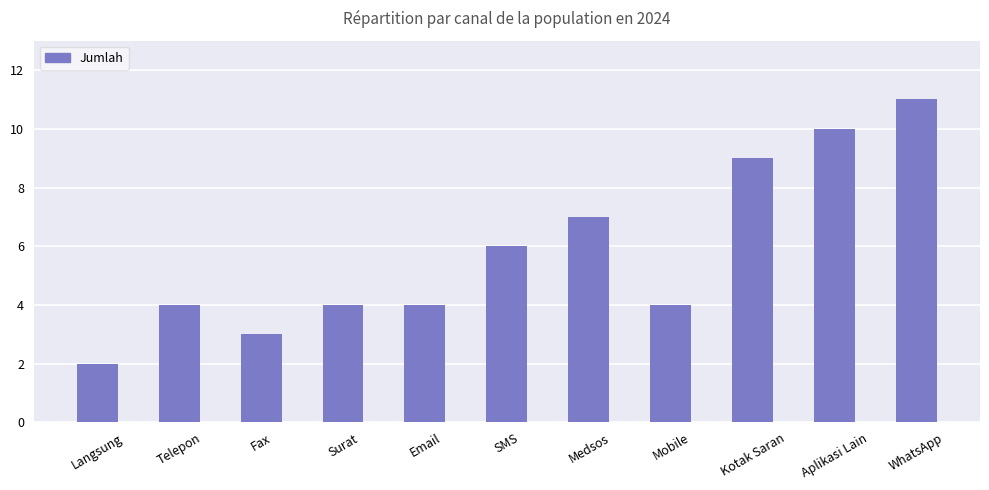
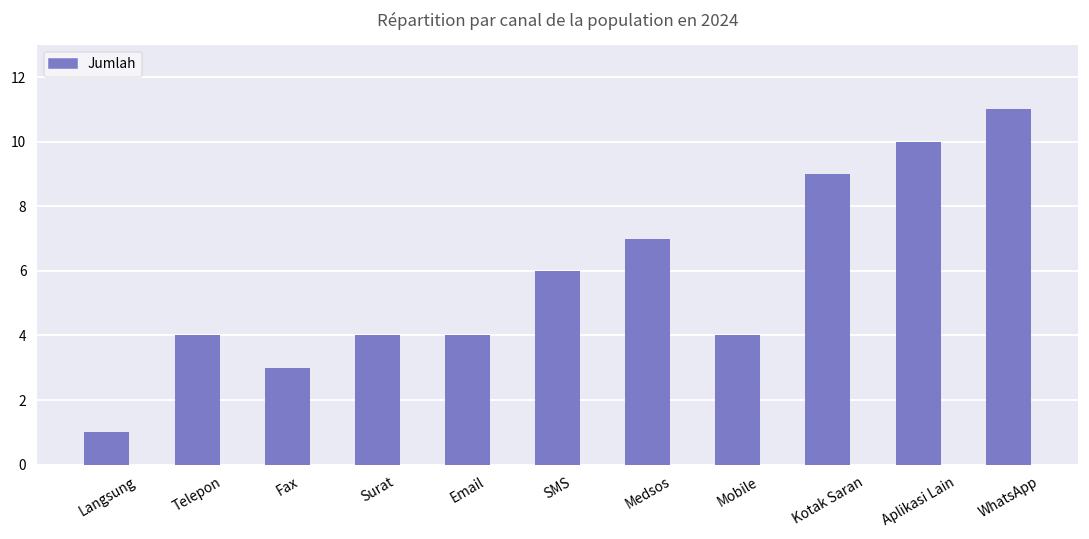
  {
-   "Langsung": 2,
+   "Langsung": 1,
    "Telepon": 4,
    "Fax": 3,
    "Surat": 4,
    "Email": 4,
    "SMS": 6,
    "Medsos": 7,
    "Mobile": 4,
    "Kotak Saran": 9,
    "Aplikasi Lain": 10,
    "WhatsApp": 11
  }
